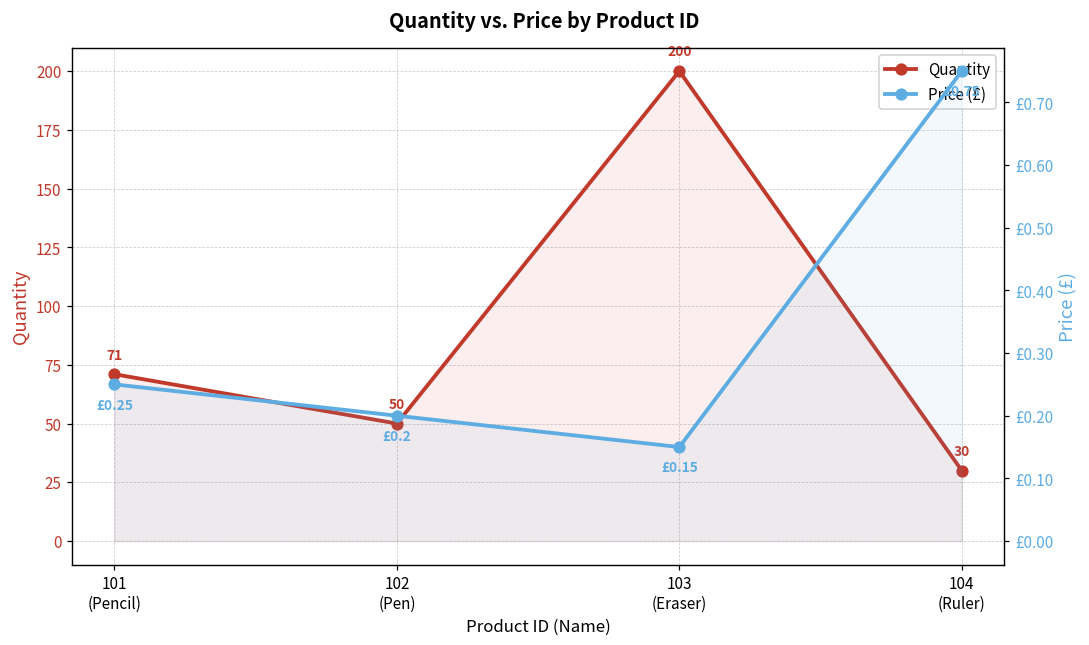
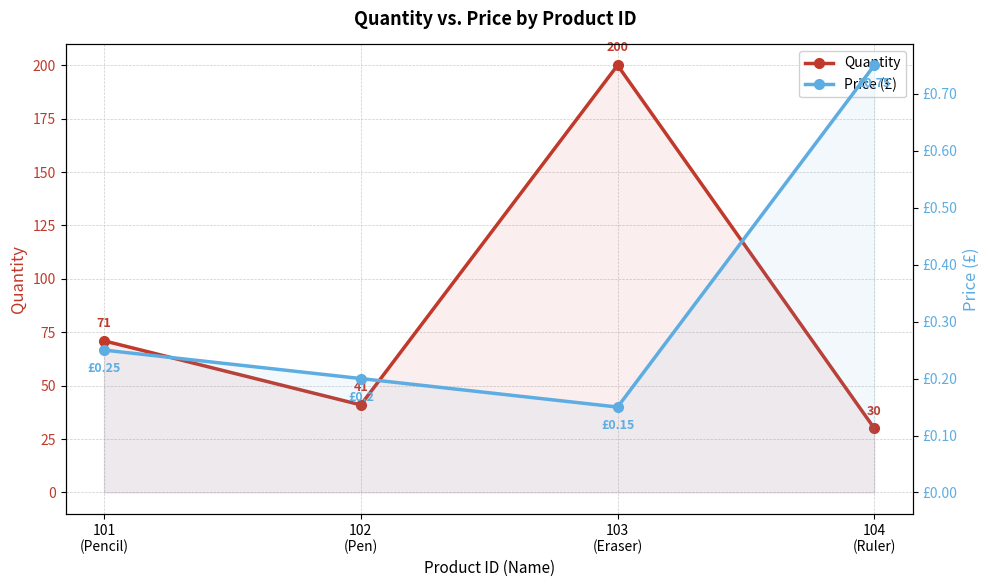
  {
    "Quantity": {
      "101 (Pencil)": "71",
-     "102 (Pen)": "50",
+     "102 (Pen)": "41",
      "103 (Eraser)": "200",
      "104 (Ruler)": "30"
    },
    "Price (£)": {
      "101 (Pencil)": "£0.25",
      "102 (Pen)": "£0.2",
      "103 (Eraser)": "£0.15"
    }
  }
